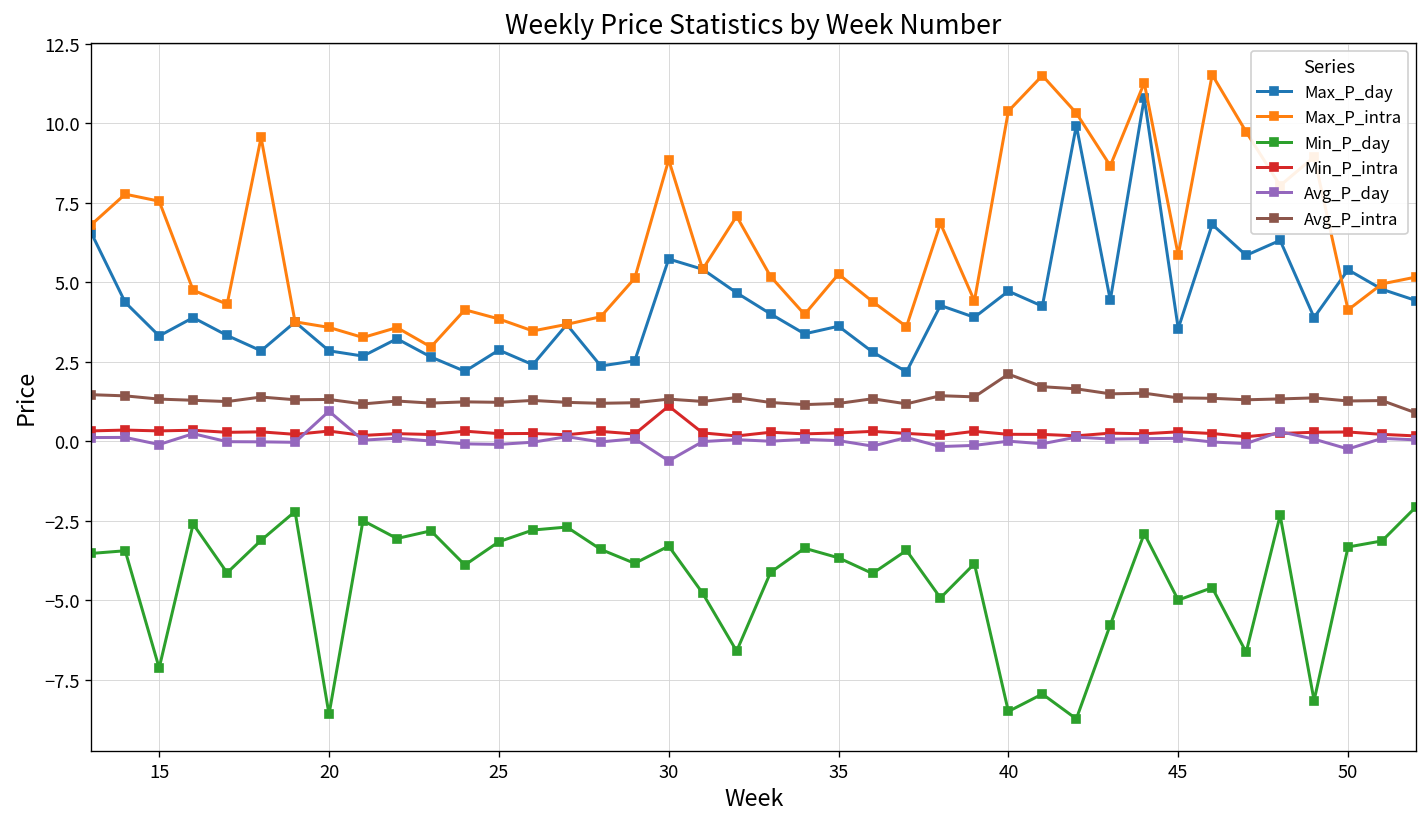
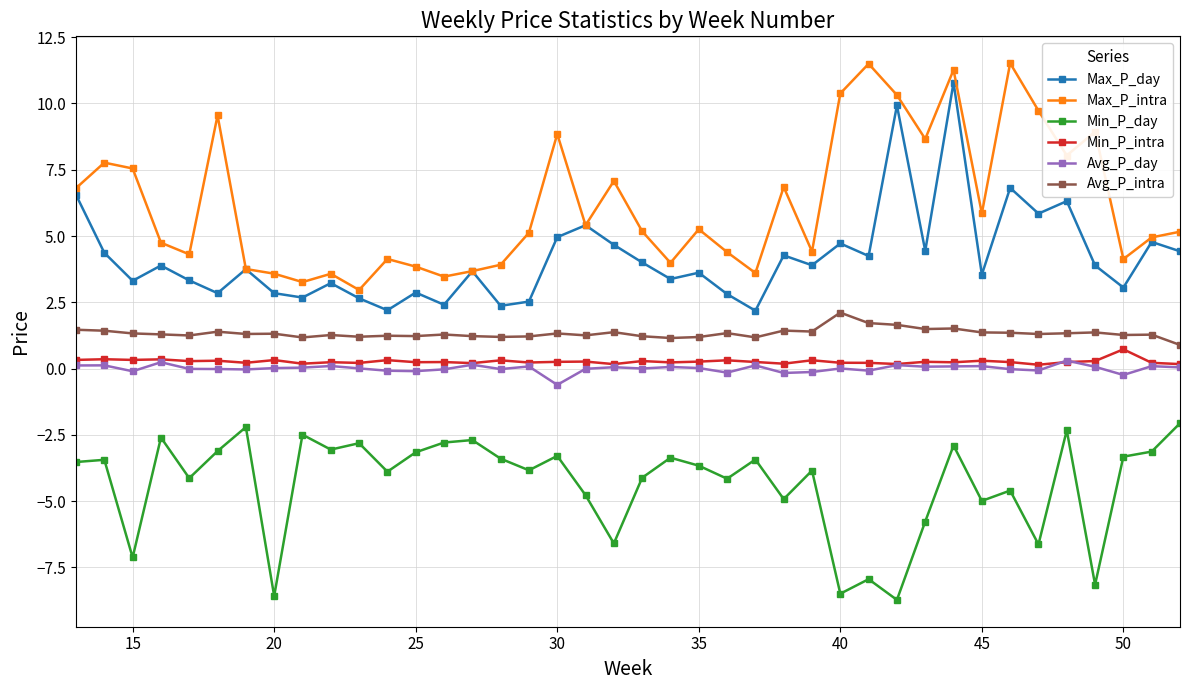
  {
    "Max_P_day": {
      "15": 3.3,
      "20": 2.8,
      "25": 2.9,
-     "30": 5.7,
+     "30": 5.0,
      "35": 3.6,
      "40": 4.7,
      "45": 3.5,
-     "50": 5.4
+     "50": 3.1
    },
    "Max_P_intra": {
      "15": 7.5,
      "20": 3.6,
      "25": 3.8,
      "30": 8.8,
      "35": 5.3,
      "40": 10.4,
      "45": 5.9,
      "50": 4.1
    },
    "Min_P_day": {
      "15": -7.1,
      "20": -8.6,
      "25": -3.2,
      "30": -3.3,
      "35": -3.7,
      "40": -8.5,
      "45": -5.0,
      "50": -3.3
    },
    "Min_P_intra": {
      "15": 0.3,
      "20": 0.3,
      "25": 0.2,
-     "30": 1.1,
+     "30": 0.3,
      "35": 0.3,
      "40": 0.2,
      "45": 0.3,
-     "50": 0.3
+     "50": 0.7
    },
    "Avg_P_day": {
      "15": -0.1,
-     "20": 0.9,
+     "20": 0.0,
      "25": -0.1,
      "30": -0.6,
      "35": 0.0,
      "40": 0.0,
      "45": 0.1,
      "50": -0.2
    },
    "Avg_P_intra": {
      "15": 1.3,
      "20": 1.3,
      "25": 1.2,
      "30": 1.3,
      "35": 1.2,
      "40": 2.1,
      "45": 1.4,
      "50": 1.3
    }
  }
